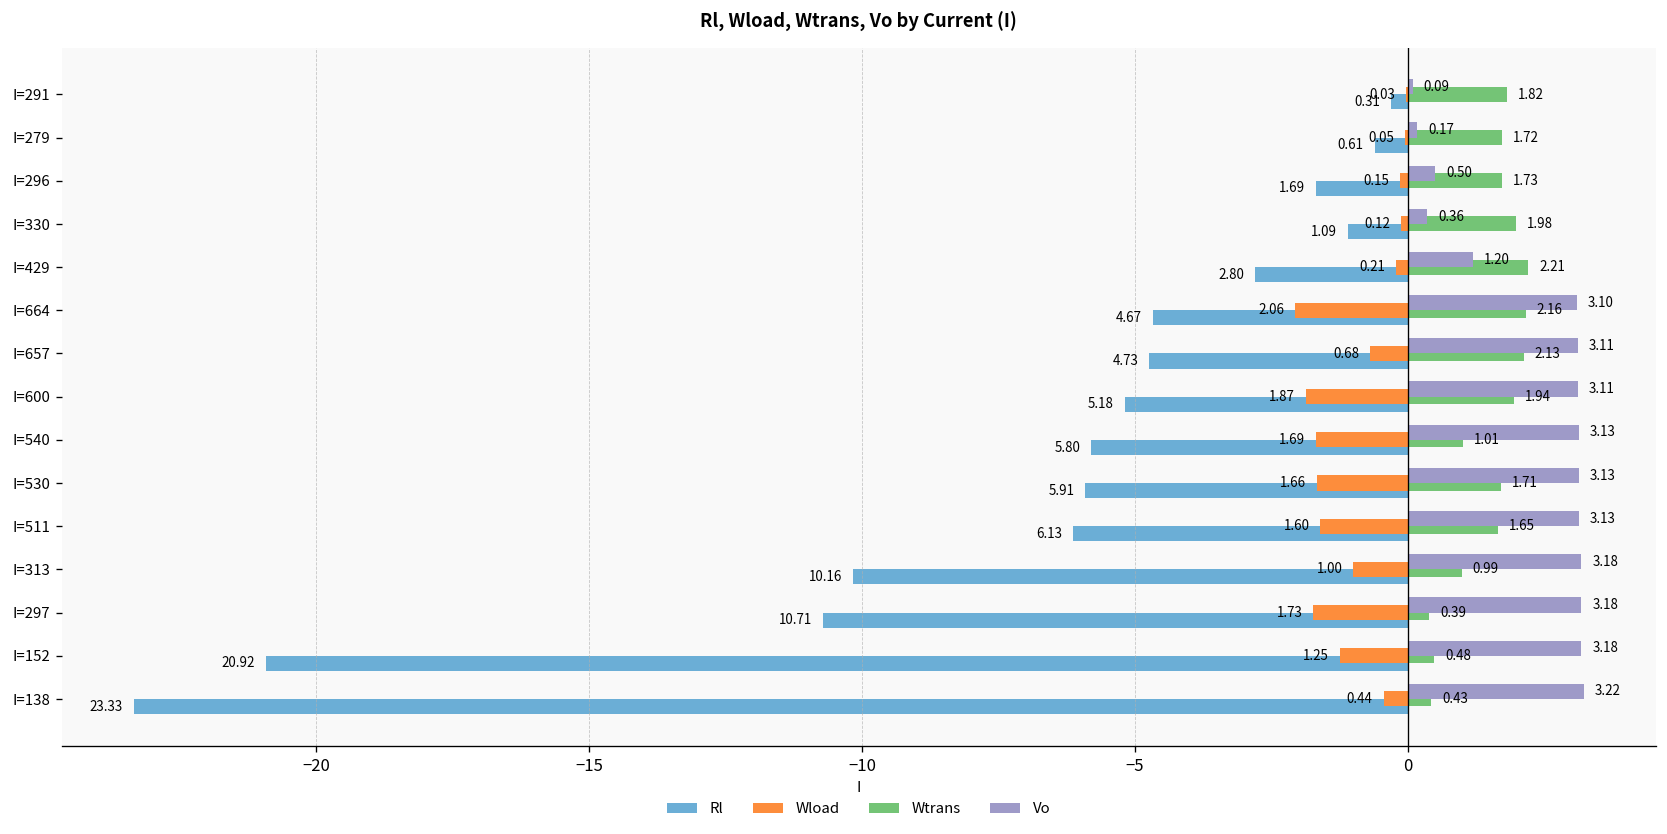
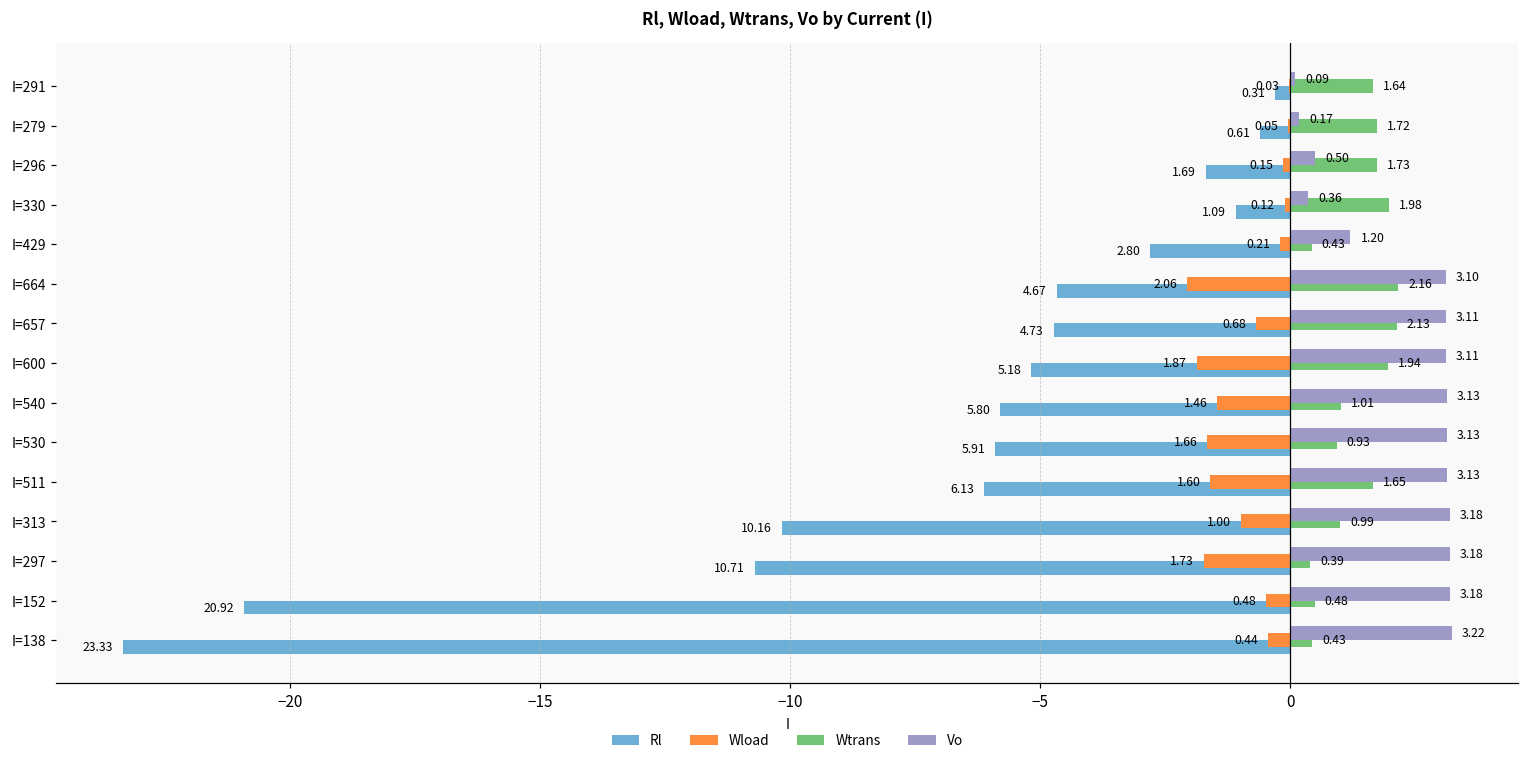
  {
    "Wload": {
-     "I=540": 1.69,
-     "I=152": 1.25
+     "I=540": 1.46,
+     "I=152": 0.48
    },
    "Wtrans": {
-     "I=291": 1.82,
+     "I=291": 1.64,
      "I=279": 1.72,
      "I=296": 1.73,
      "I=330": 1.98,
-     "I=429": 2.21,
+     "I=429": 0.43,
      "I=664": 2.16,
      "I=657": 2.13,
      "I=600": 1.94,
      "I=540": 1.01,
-     "I=530": 1.71,
+     "I=530": 0.93,
      "I=511": 1.65,
      "I=313": 0.99,
      "I=297": 0.39,
      "I=152": 0.48,
      "I=138": 0.43
    }
  }
